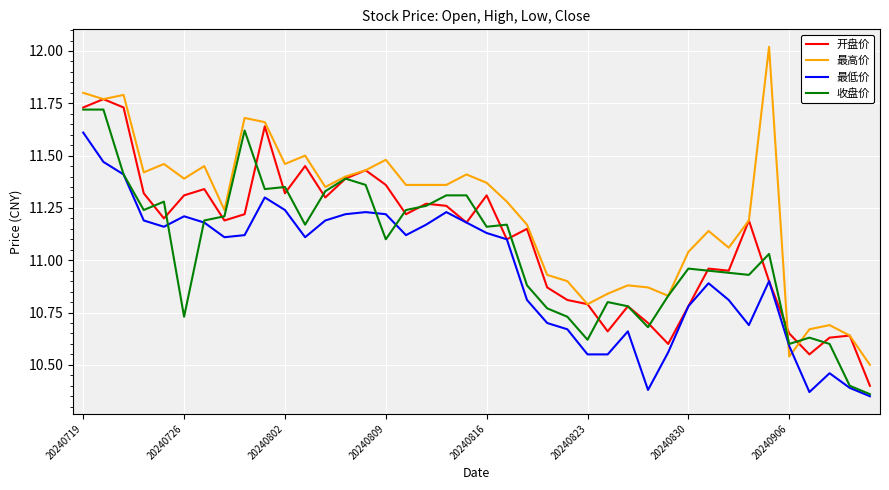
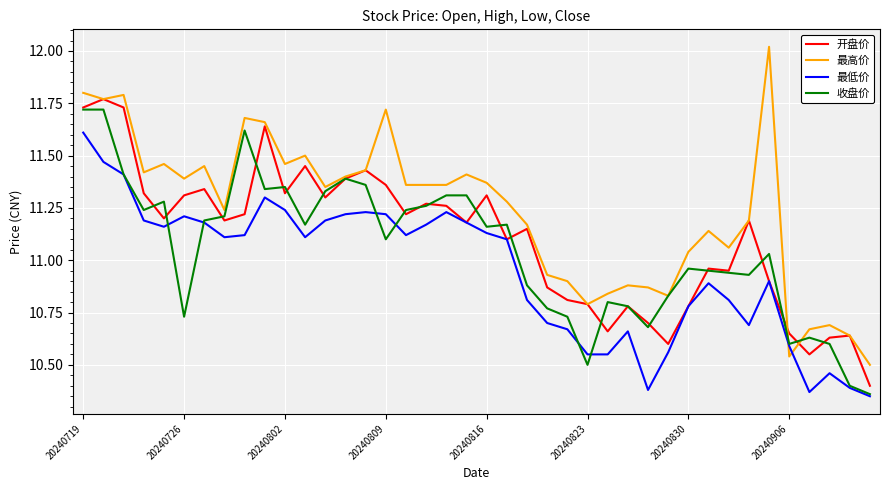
  {
    "开盘价": {
      "20240726": 11.31,
      "20240802": 11.32,
      "20240809": 11.36,
      "20240816": 11.31,
      "20240906": 10.65
    },
    "最高价": {
      "20240719": 11.80,
      "20240726": 11.39,
      "20240802": 11.46,
-     "20240809": 11.48,
+     "20240809": 11.72,
      "20240816": 11.37,
      "20240830": 11.04,
      "20240906": 10.54
    },
    "最低价": {
      "20240719": 11.61,
      "20240726": 11.21,
      "20240802": 11.24,
      "20240809": 11.22,
      "20240816": 11.13,
      "20240823": 10.55
    },
    "收盘价": {
      "20240726": 10.73,
      "20240802": 11.35,
      "20240809": 11.10,
      "20240816": 11.16,
-     "20240823": 10.62,
+     "20240823": 10.50,
      "20240830": 10.96
    }
  }
